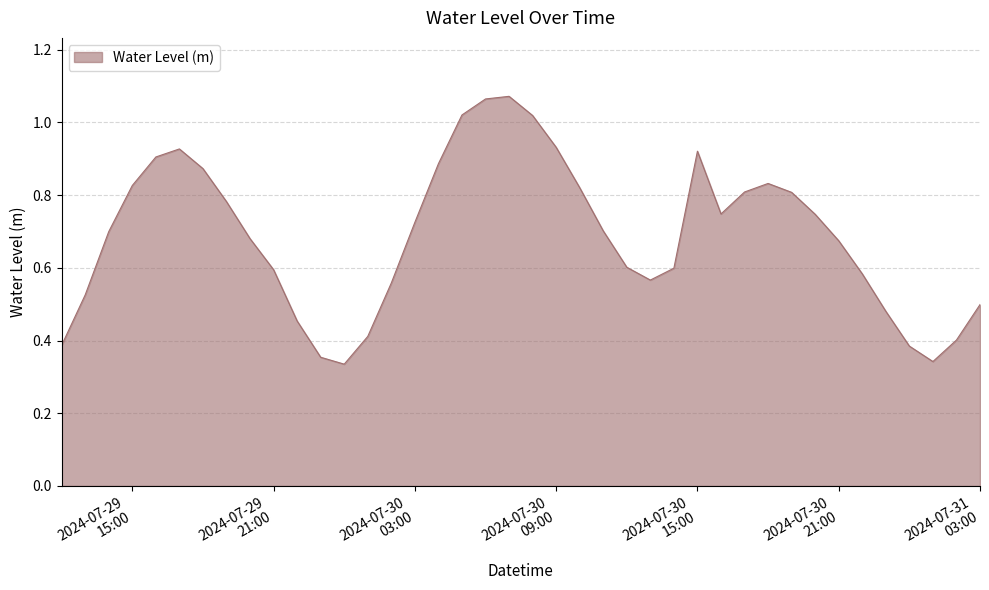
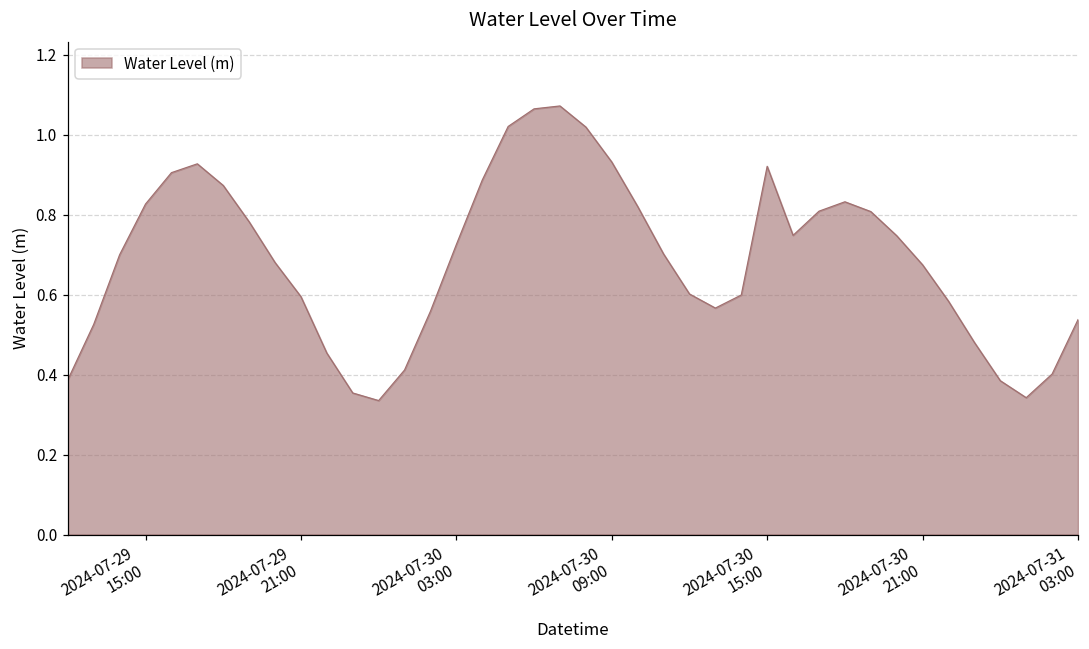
  {
    "2024-07-29 15:00": 0.83,
    "2024-07-29 21:00": 0.59,
    "2024-07-30 03:00": 0.73,
    "2024-07-30 09:00": 0.93,
    "2024-07-30 15:00": 0.92,
    "2024-07-30 21:00": 0.67,
-   "2024-07-31 03:00": 0.50
+   "2024-07-31 03:00": 0.54
  }
